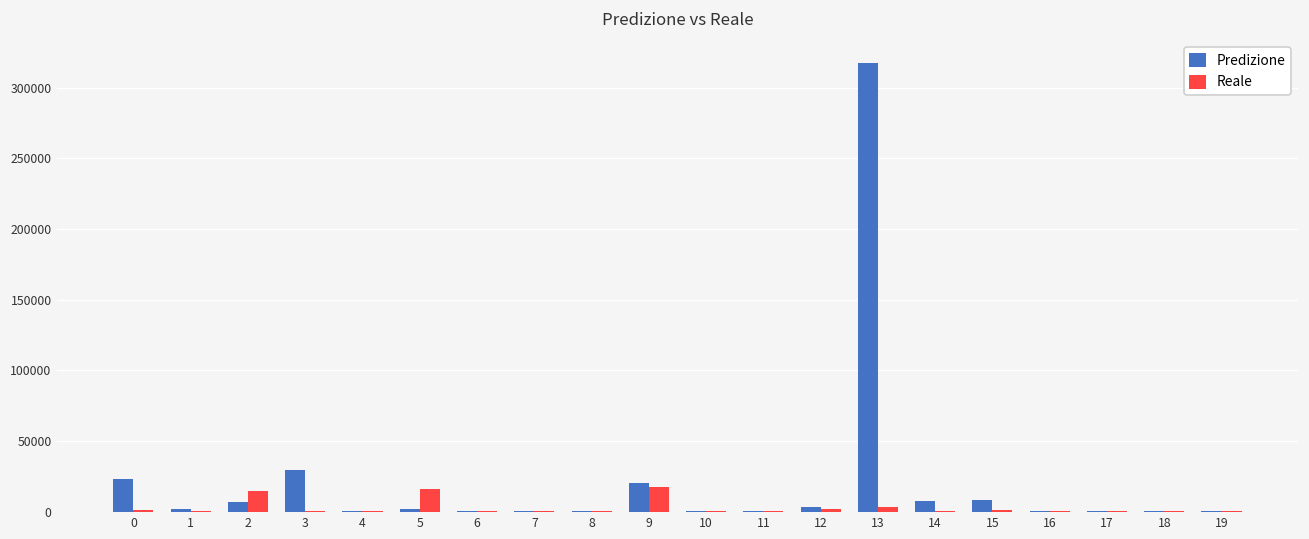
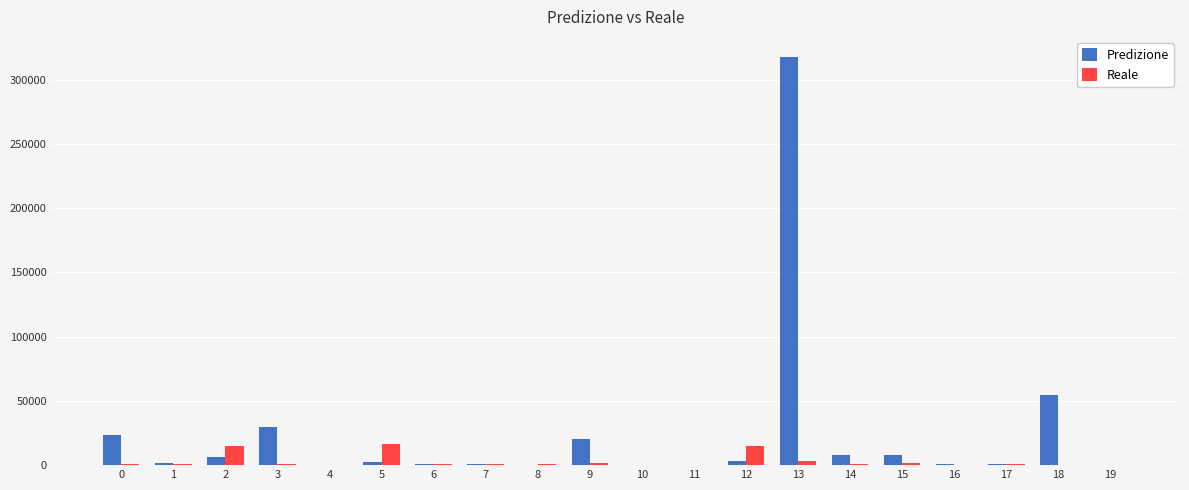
  {
    "Predizione": {
      "0": 23000,
      "2": 7000,
      "3": 29000,
      "5": 2000,
      "9": 21000,
      "12": 4000,
      "13": 317000,
      "14": 8000,
      "15": 8000,
-     "18": 0
+     "18": 54000
    },
    "Reale": {
      "2": 15000,
      "5": 16000,
-     "9": 17000,
-     "12": 2000,
+     "9": 2000,
+     "12": 15000,
      "13": 3000
    }
  }
